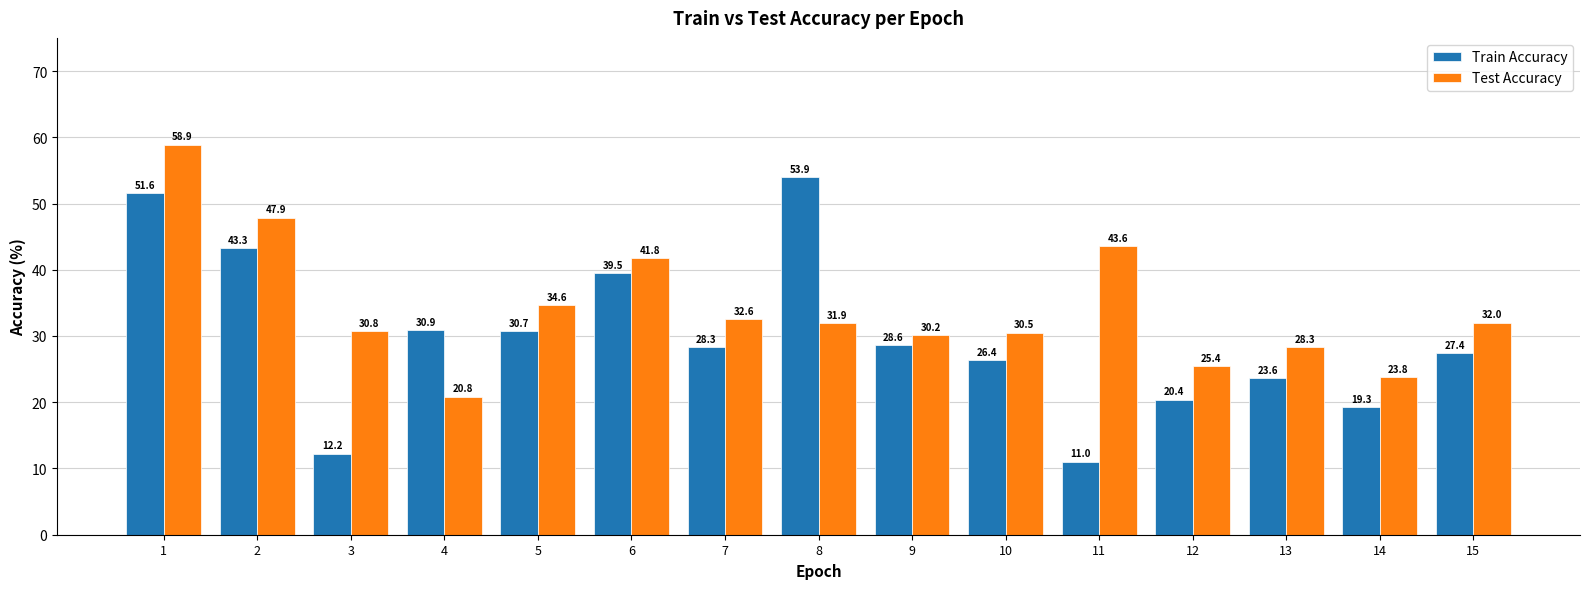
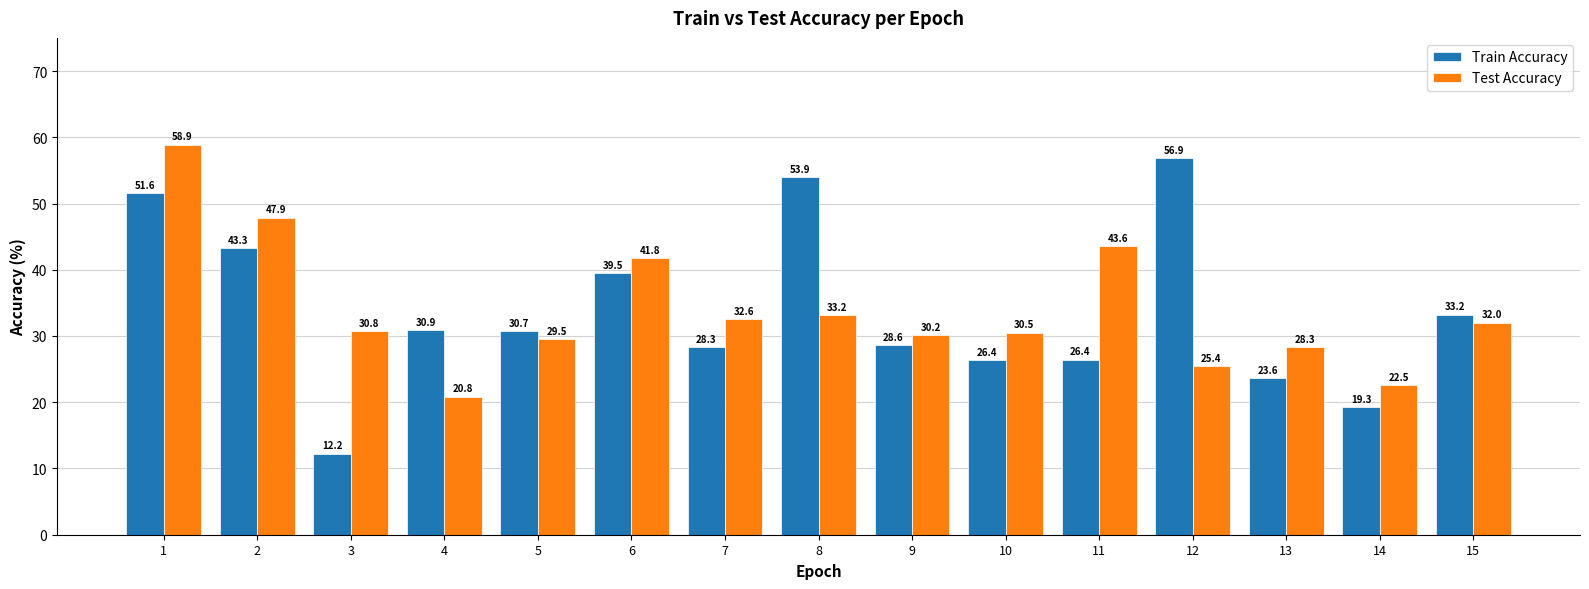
  {
    "Train Accuracy": {
      "1": 51.6,
      "2": 43.3,
      "3": 12.2,
      "4": 30.9,
      "5": 30.7,
      "6": 39.5,
      "7": 28.3,
      "8": 53.9,
      "9": 28.6,
      "10": 26.4,
-     "11": 11.0,
-     "12": 20.4,
+     "11": 26.4,
+     "12": 56.9,
      "13": 23.6,
      "14": 19.3,
-     "15": 27.4
+     "15": 33.2
    },
    "Test Accuracy": {
      "1": 58.9,
      "2": 47.9,
      "3": 30.8,
      "4": 20.8,
-     "5": 34.6,
+     "5": 29.5,
      "6": 41.8,
      "7": 32.6,
-     "8": 31.9,
+     "8": 33.2,
      "9": 30.2,
      "10": 30.5,
      "11": 43.6,
      "12": 25.4,
      "13": 28.3,
-     "14": 23.8,
+     "14": 22.5,
      "15": 32.0
    }
  }
